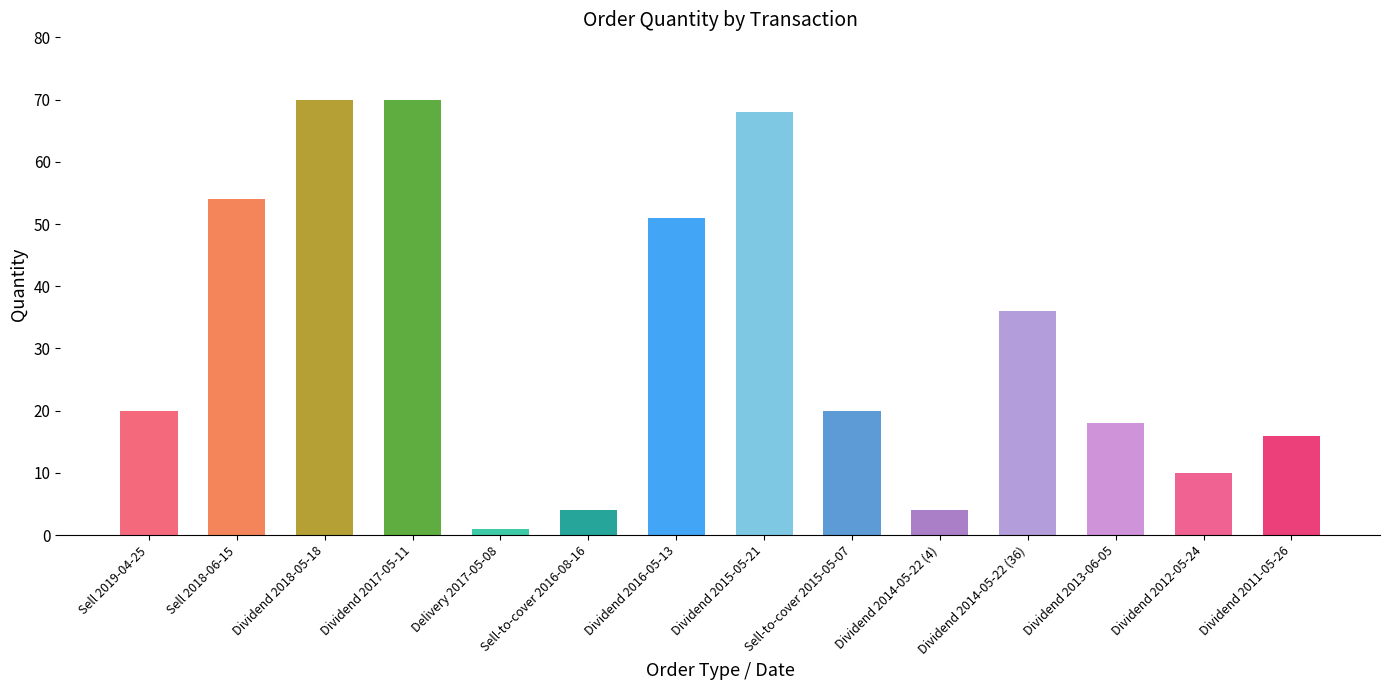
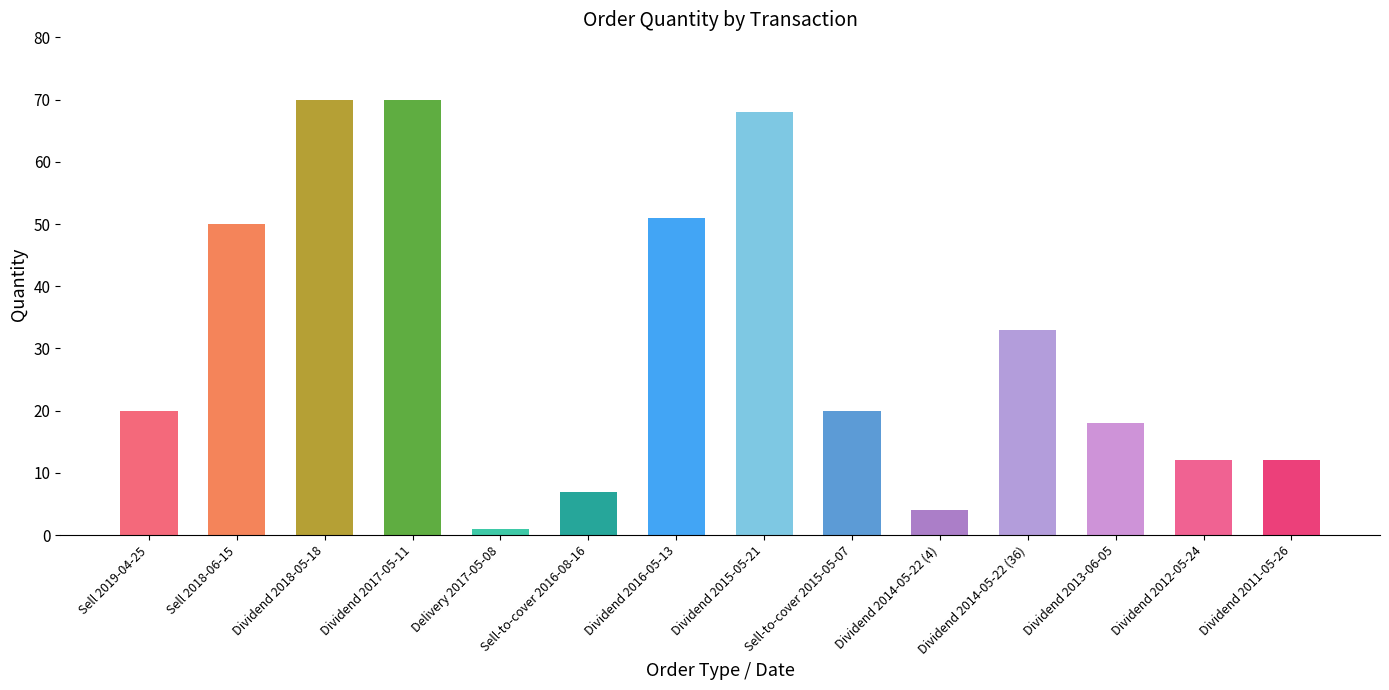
  {
    "Sell 2019-04-25": 20,
-   "Sell 2018-06-15": 54,
+   "Sell 2018-06-15": 50,
    "Dividend 2018-05-18": 70,
    "Dividend 2017-05-11": 70,
    "Delivery 2017-05-08": 1,
-   "Sell-to-cover 2016-08-16": 4,
+   "Sell-to-cover 2016-08-16": 7,
    "Dividend 2016-05-13": 51,
    "Dividend 2015-05-21": 68,
    "Sell-to-cover 2015-05-07": 20,
    "Dividend 2014-05-22 (4)": 4,
-   "Dividend 2014-05-22 (36)": 36,
+   "Dividend 2014-05-22 (36)": 33,
    "Dividend 2013-06-05": 18,
-   "Dividend 2012-05-24": 10,
-   "Dividend 2011-05-26": 16
+   "Dividend 2012-05-24": 12,
+   "Dividend 2011-05-26": 12
  }
